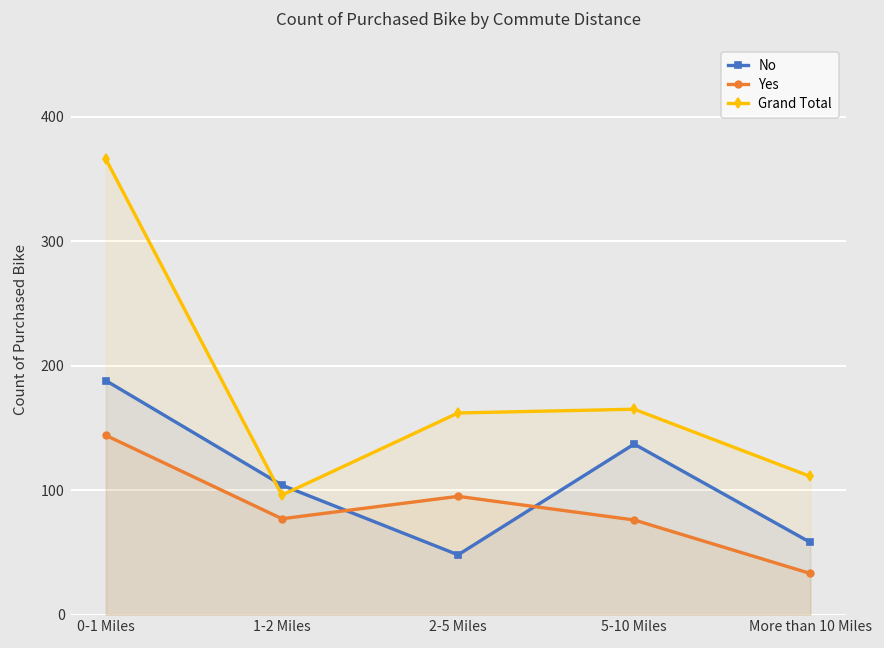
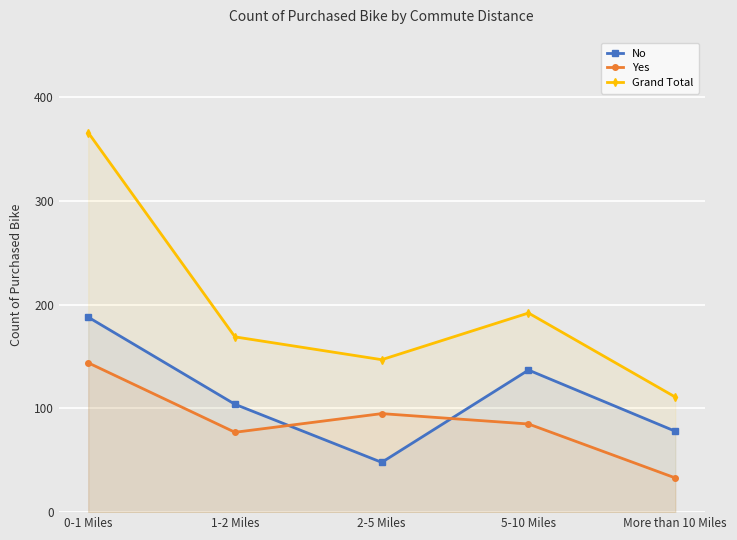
  {
    "No": {
      "0-1 Miles": 188,
      "1-2 Miles": 104,
      "2-5 Miles": 48,
      "5-10 Miles": 137,
-     "More than 10 Miles": 58
+     "More than 10 Miles": 78
    },
    "Yes": {
      "0-1 Miles": 144,
      "1-2 Miles": 77,
      "2-5 Miles": 95,
-     "5-10 Miles": 76,
+     "5-10 Miles": 85,
      "More than 10 Miles": 33
    },
    "Grand Total": {
      "0-1 Miles": 366,
-     "1-2 Miles": 96,
-     "2-5 Miles": 162,
-     "5-10 Miles": 165,
+     "1-2 Miles": 169,
+     "2-5 Miles": 147,
+     "5-10 Miles": 192,
      "More than 10 Miles": 111
    }
  }
